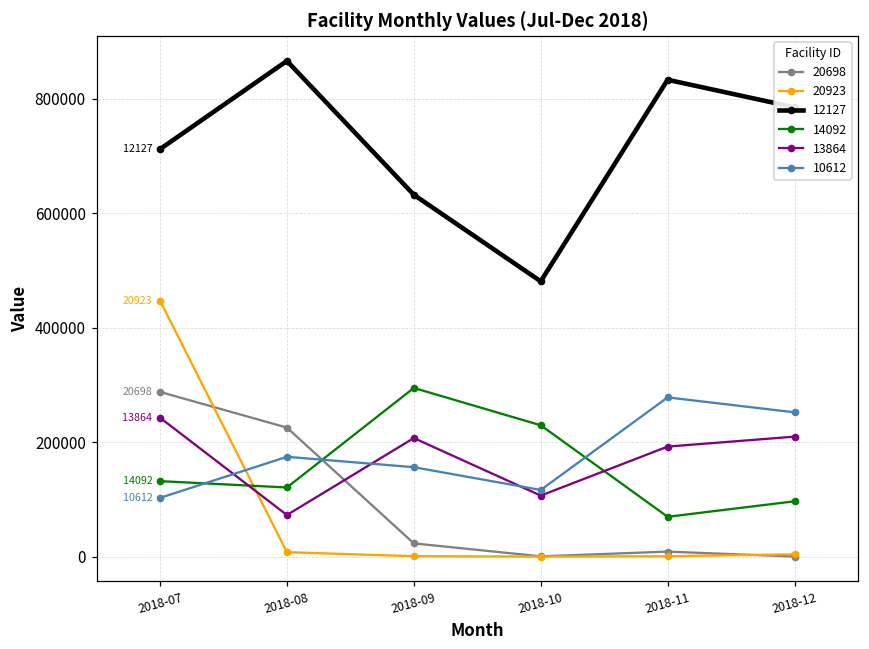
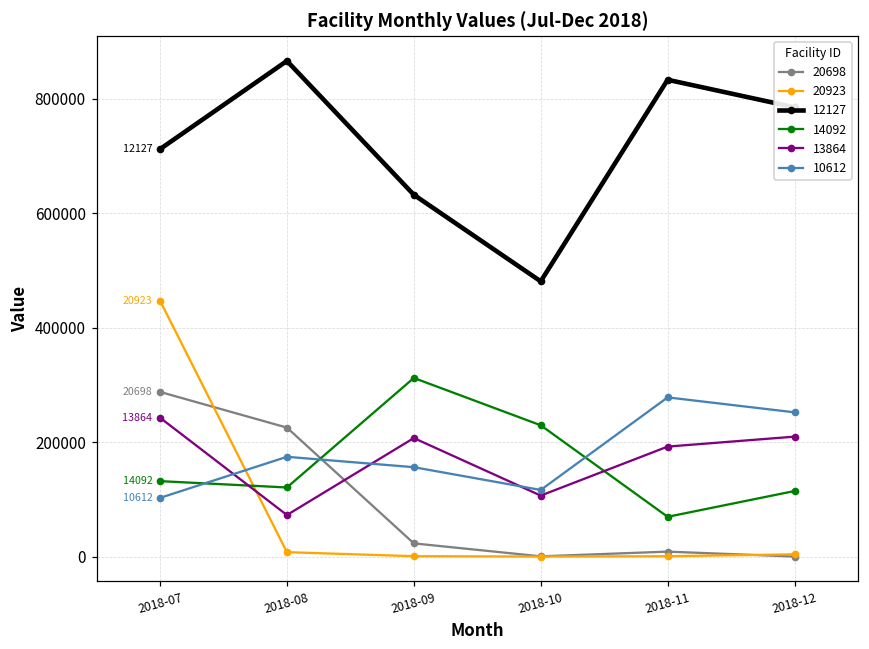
  {
    "20698": {
      "2018-08": 230000,
      "2018-09": 20000,
      "2018-11": 10000
    },
    "20923": {
      "2018-08": 10000,
      "2018-09": 0,
      "2018-11": 0
    },
    "12127": {
      "2018-08": 870000,
      "2018-09": 630000,
      "2018-10": 480000,
      "2018-11": 830000
    },
    "14092": {
      "2018-08": 120000,
-     "2018-09": 290000,
+     "2018-09": 310000,
      "2018-10": 230000,
      "2018-11": 70000,
-     "2018-12": 100000
+     "2018-12": 110000
    },
    "13864": {
      "2018-08": 70000,
      "2018-09": 210000,
      "2018-10": 110000,
      "2018-11": 190000,
      "2018-12": 210000
    },
    "10612": {
      "2018-08": 170000,
      "2018-09": 160000,
      "2018-10": 120000,
      "2018-11": 280000,
      "2018-12": 250000
    }
  }
